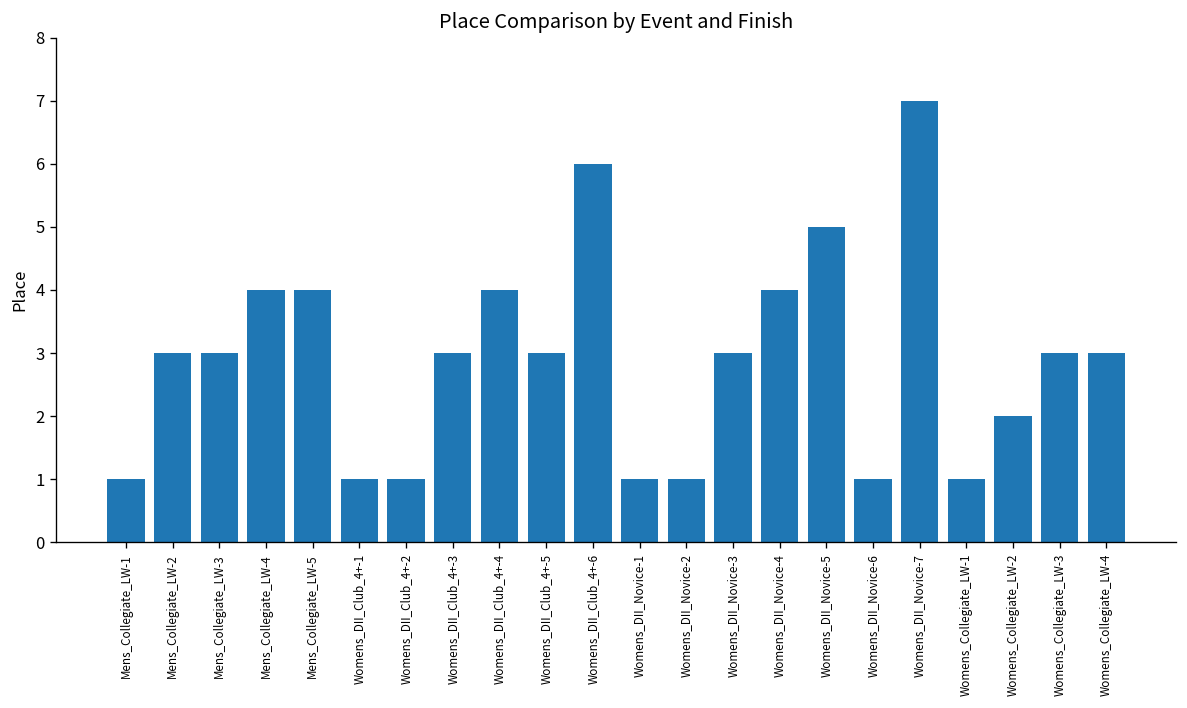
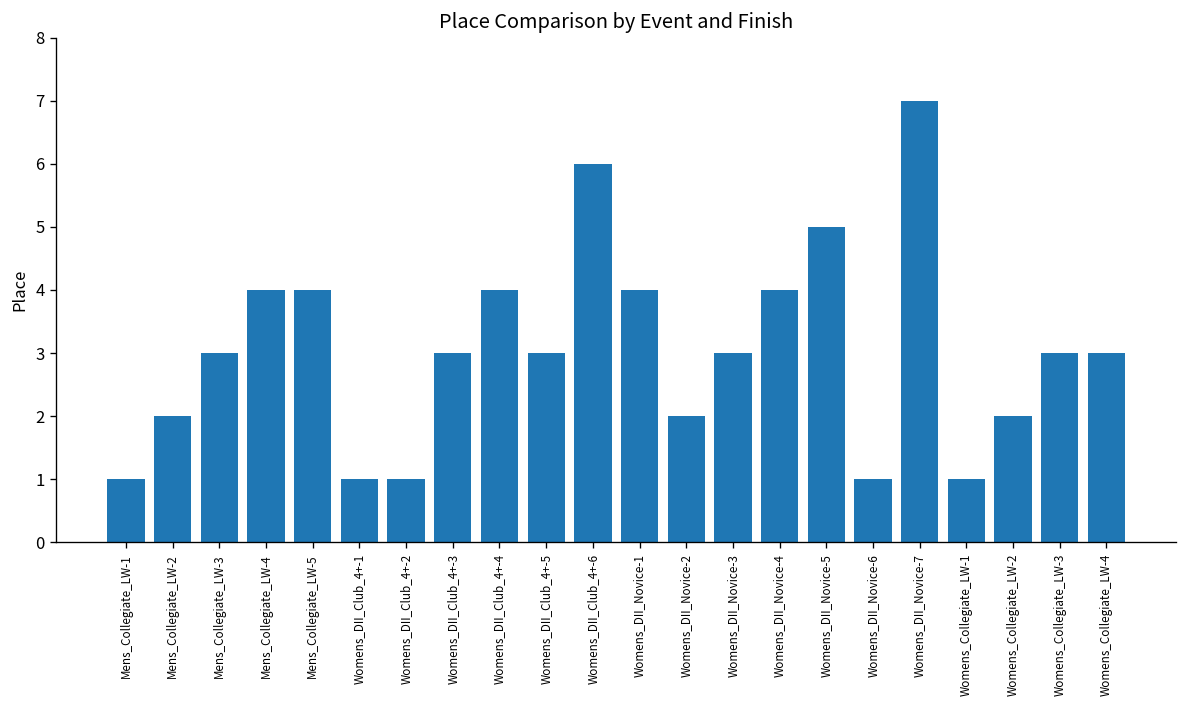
  {
    "Mens_Collegiate_LW-1": 1,
-   "Mens_Collegiate_LW-2": 3,
+   "Mens_Collegiate_LW-2": 2,
    "Mens_Collegiate_LW-3": 3,
    "Mens_Collegiate_LW-4": 4,
    "Mens_Collegiate_LW-5": 4,
    "Womens_DII_Club_4+-1": 1,
    "Womens_DII_Club_4+-2": 1,
    "Womens_DII_Club_4+-3": 3,
    "Womens_DII_Club_4+-4": 4,
    "Womens_DII_Club_4+-5": 3,
    "Womens_DII_Club_4+-6": 6,
-   "Womens_DII_Novice-1": 1,
-   "Womens_DII_Novice-2": 1,
+   "Womens_DII_Novice-1": 4,
+   "Womens_DII_Novice-2": 2,
    "Womens_DII_Novice-3": 3,
    "Womens_DII_Novice-4": 4,
    "Womens_DII_Novice-5": 5,
    "Womens_DII_Novice-6": 1,
    "Womens_DII_Novice-7": 7,
    "Womens_Collegiate_LW-1": 1,
    "Womens_Collegiate_LW-2": 2,
    "Womens_Collegiate_LW-3": 3,
    "Womens_Collegiate_LW-4": 3
  }
